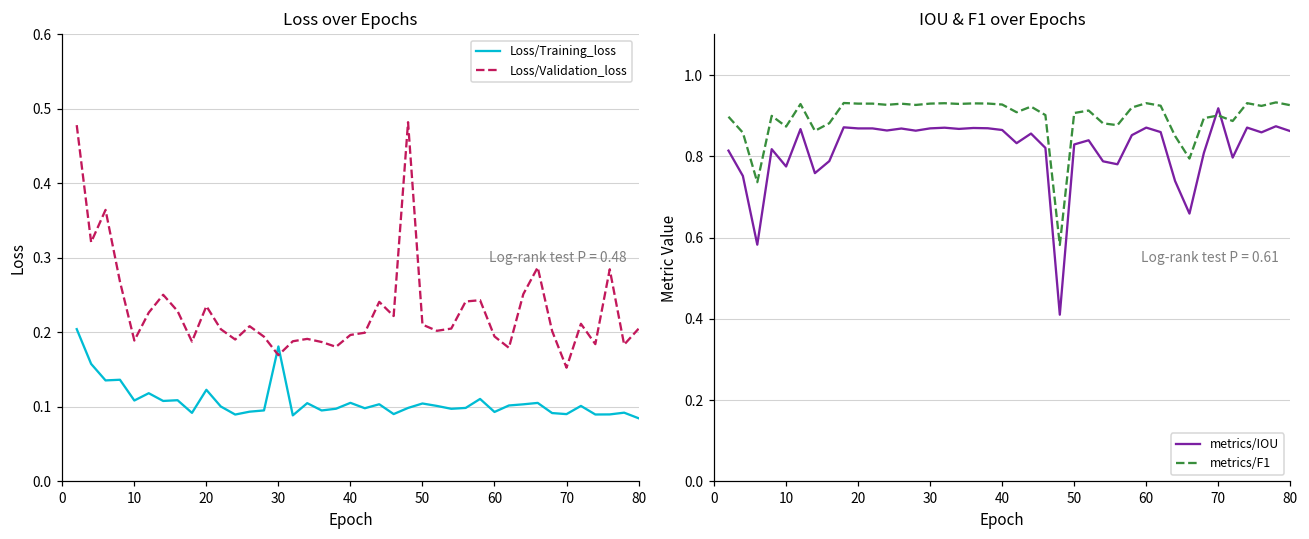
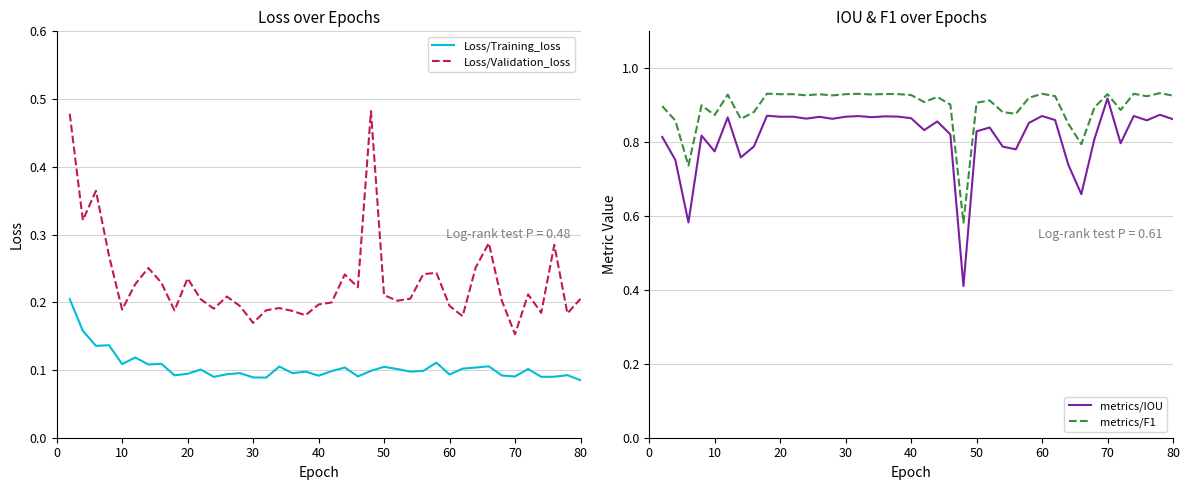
  {
    "Loss over Epochs": {
      "Loss/Training_loss": {
        "10": 0.11,
-       "20": 0.12,
-       "30": 0.18,
-       "40": 0.11,
+       "20": 0.09,
+       "30": 0.09,
+       "40": 0.09,
        "50": 0.10,
        "60": 0.09,
        "70": 0.09,
        "80": 0.08
      },
      "Loss/Validation_loss": {
        "10": 0.19,
        "20": 0.24,
        "30": 0.17,
        "40": 0.20,
        "50": 0.21,
        "60": 0.19,
        "70": 0.15,
        "80": 0.21
      }
    },
    "IOU & F1 over Epochs": {
      "metrics/IOU": {
        "10": 0.78,
        "20": 0.87,
        "30": 0.87,
        "40": 0.86,
        "50": 0.83,
        "60": 0.87,
        "70": 0.92,
        "80": 0.86
      },
      "metrics/F1": {
        "10": 0.87,
        "20": 0.93,
        "30": 0.93,
        "40": 0.93,
        "50": 0.91,
        "60": 0.93,
-       "70": 0.90,
+       "70": 0.93,
        "80": 0.93
      }
    }
  }
